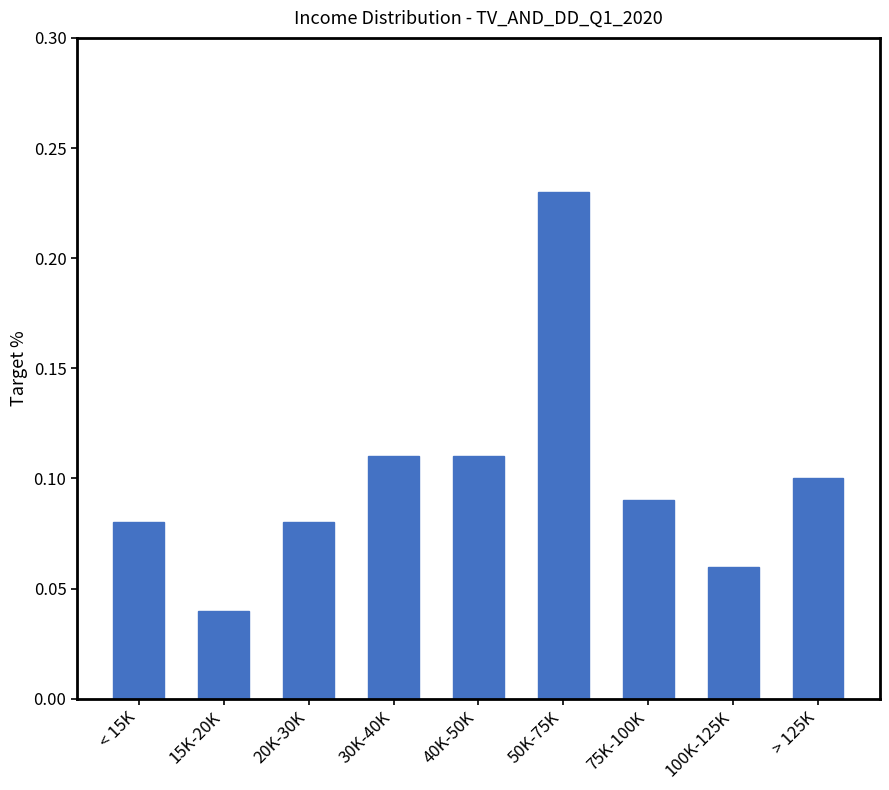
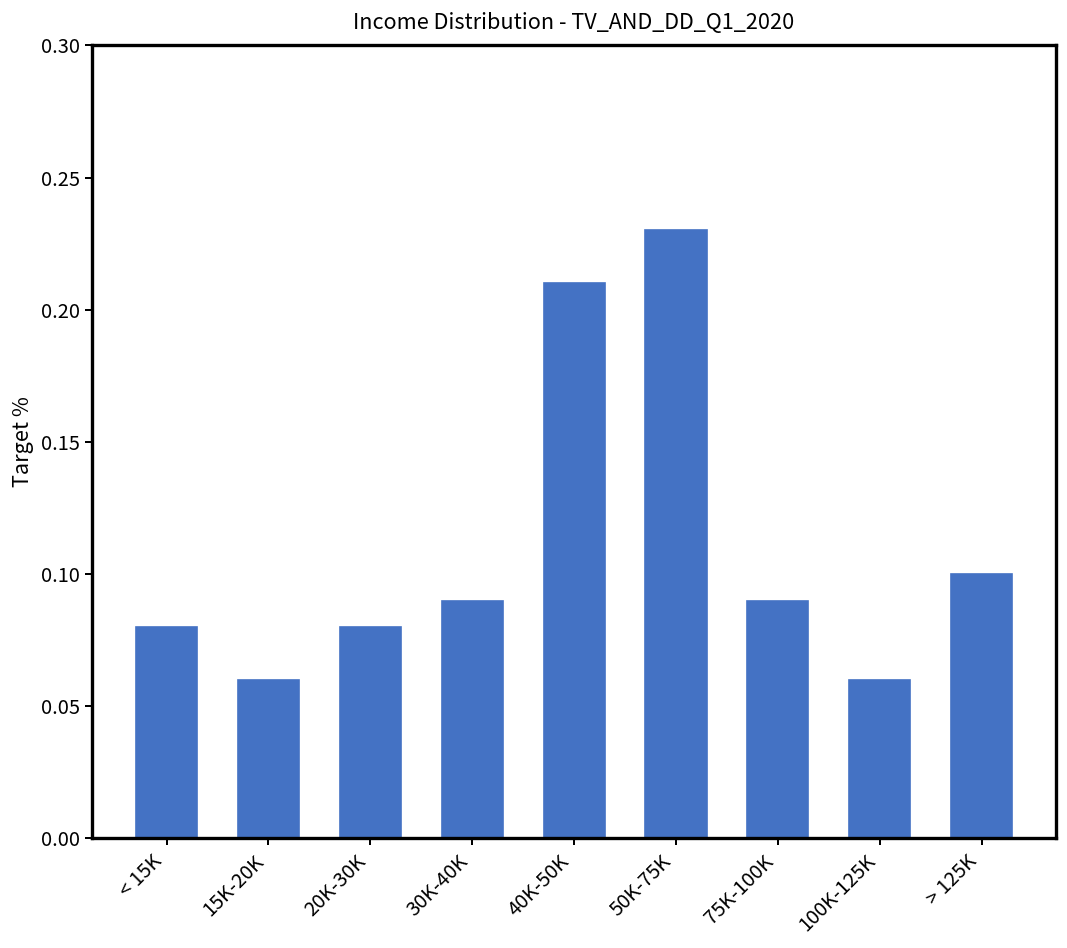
  {
    "< 15K": 0.08,
-   "15K-20K": 0.04,
+   "15K-20K": 0.06,
    "20K-30K": 0.08,
-   "30K-40K": 0.11,
-   "40K-50K": 0.11,
+   "30K-40K": 0.09,
+   "40K-50K": 0.21,
    "50K-75K": 0.23,
    "75K-100K": 0.09,
    "100K-125K": 0.06,
    "> 125K": 0.10
  }
